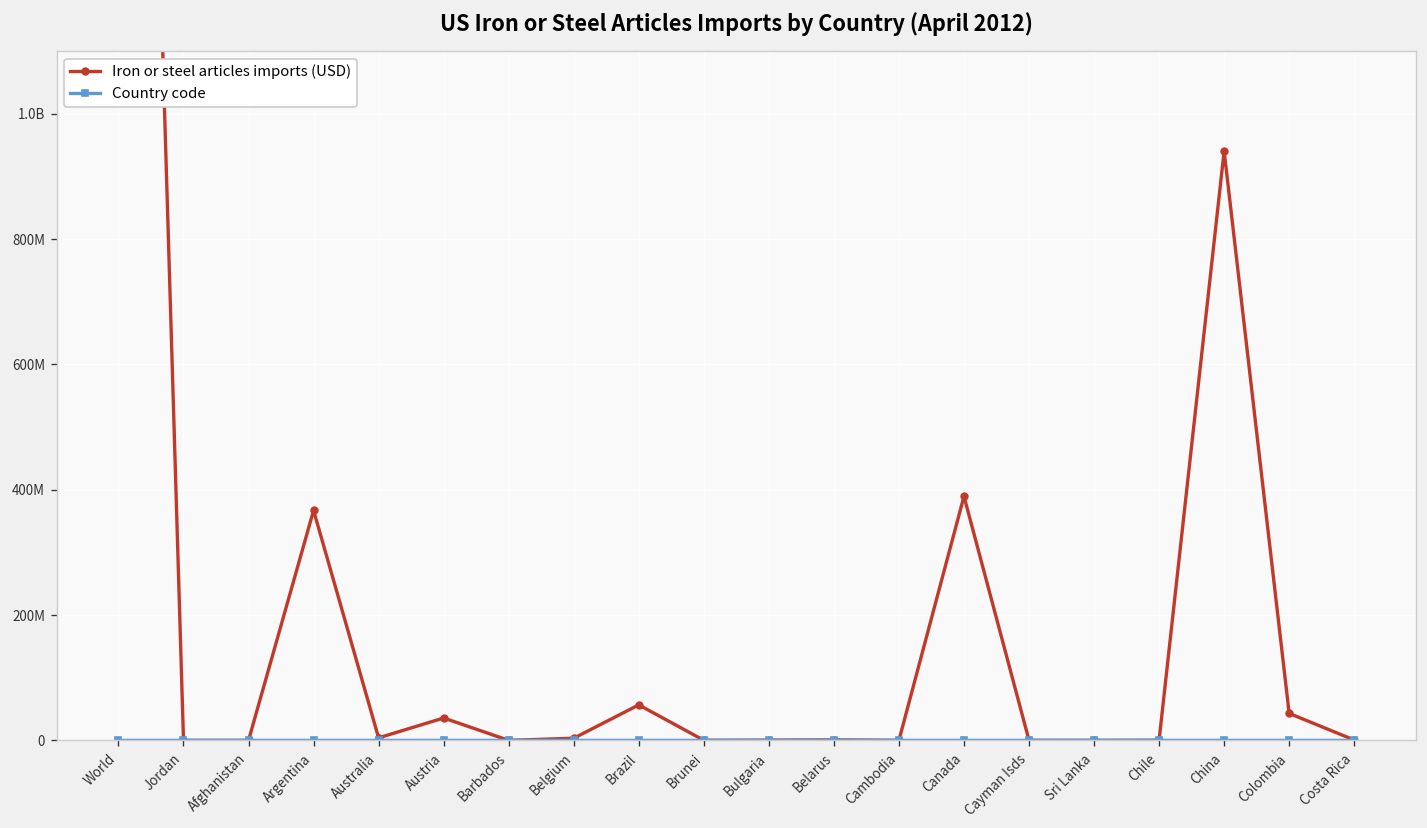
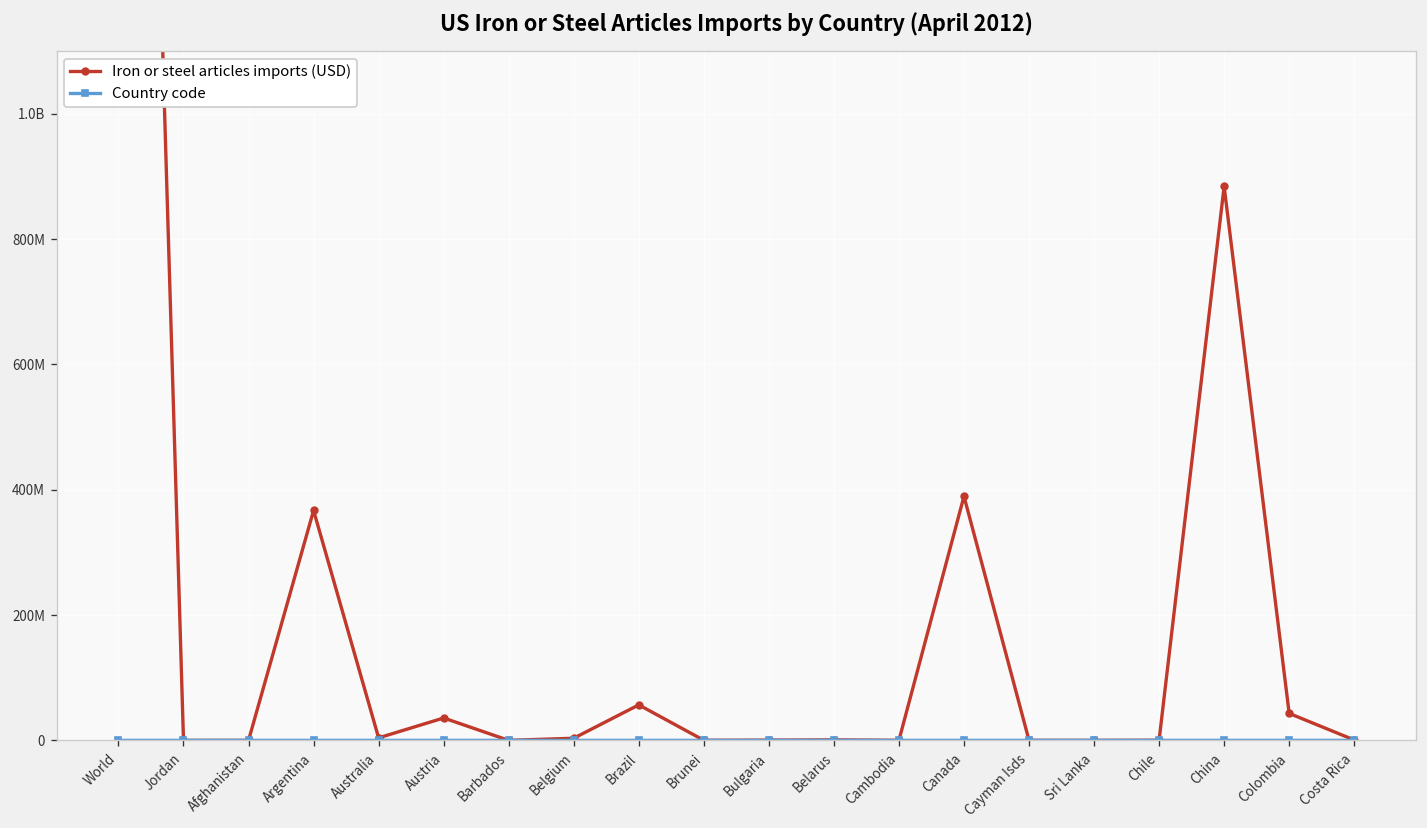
  {
    "Iron or steel articles imports (USD)": {
      "Argentina": 370000000,
      "Austria": 40000000,
      "Brazil": 60000000,
      "Canada": 390000000,
-     "China": 940000000,
+     "China": 880000000,
      "Colombia": 40000000
    },
    "Country code": {
      "World": 0,
      "Argentina": 0,
      "Austria": 0,
      "Brazil": 0,
      "Canada": 0,
      "China": 0,
      "Colombia": 0
    }
  }
